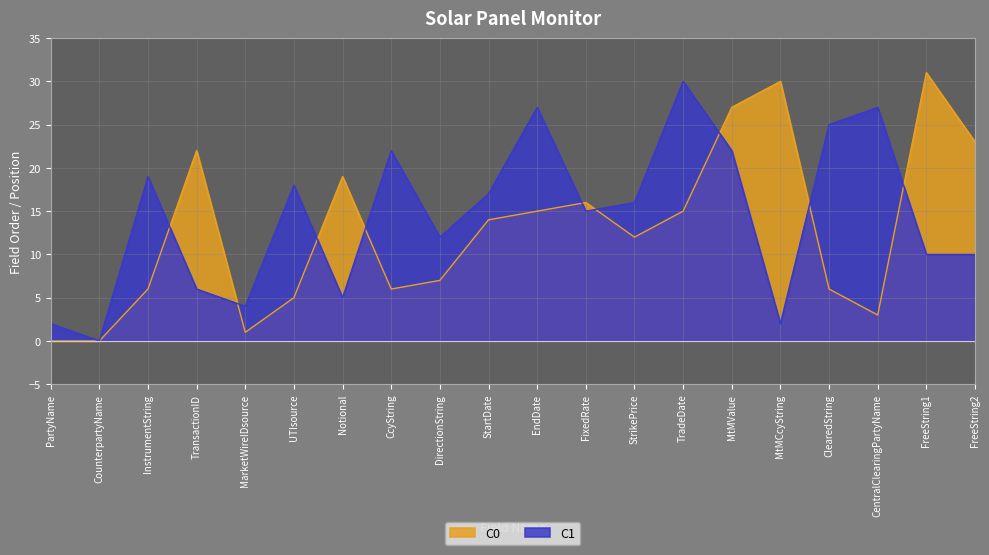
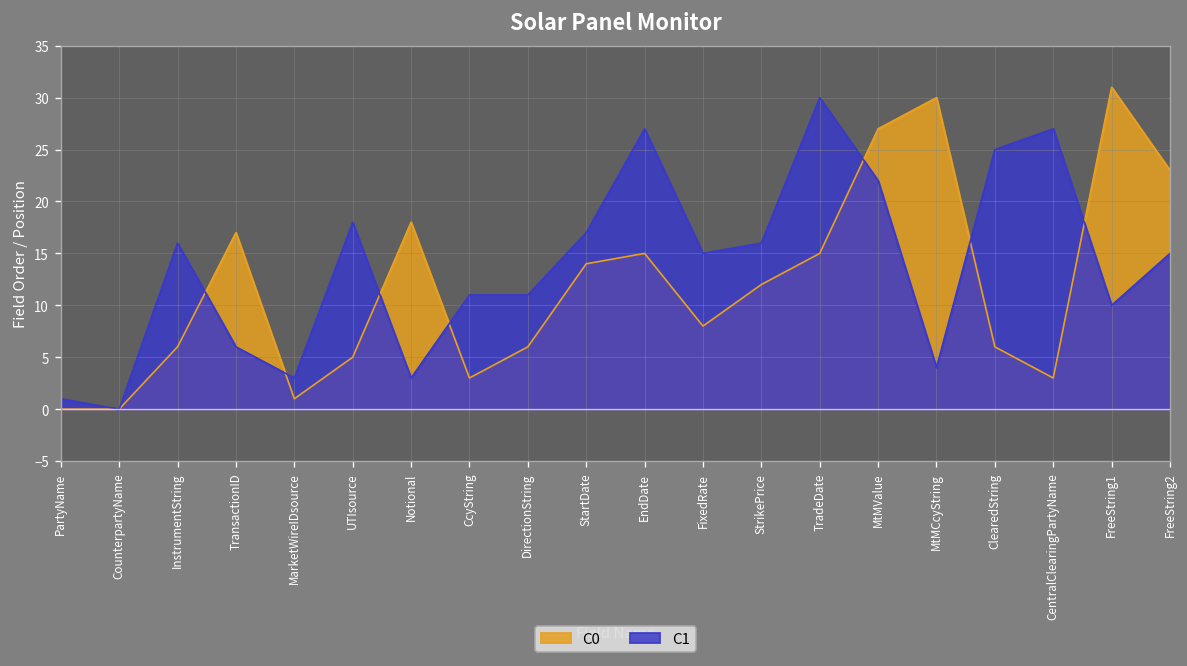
  {
    "C0": {
      "PartyName": 0,
      "InstrumentString": 6,
-     "TransactionID": 22,
+     "TransactionID": 17,
      "MarketWireIDsource": 1,
      "UTIsource": 5,
-     "Notional": 19,
-     "CcyString": 6,
-     "DirectionString": 7,
+     "Notional": 18,
+     "CcyString": 3,
+     "DirectionString": 6,
      "StartDate": 14,
      "EndDate": 15,
-     "FixedRate": 16,
+     "FixedRate": 8,
      "StrikePrice": 12,
      "TradeDate": 15,
      "MtMValue": 27,
      "MtMCcyString": 30,
      "ClearedString": 6,
      "CentralClearingPartyName": 3,
      "FreeString1": 31,
      "FreeString2": 23
    },
    "C1": {
-     "PartyName": 2,
-     "InstrumentString": 19,
+     "PartyName": 1,
+     "InstrumentString": 16,
      "TransactionID": 6,
-     "MarketWireIDsource": 4,
+     "MarketWireIDsource": 3,
      "UTIsource": 18,
-     "Notional": 5,
-     "CcyString": 22,
-     "DirectionString": 12,
+     "Notional": 3,
+     "CcyString": 11,
+     "DirectionString": 11,
      "StartDate": 17,
      "EndDate": 27,
      "FixedRate": 15,
      "StrikePrice": 16,
      "TradeDate": 30,
      "MtMValue": 22,
-     "MtMCcyString": 2,
+     "MtMCcyString": 4,
      "ClearedString": 25,
      "CentralClearingPartyName": 27,
      "FreeString1": 10,
-     "FreeString2": 10
+     "FreeString2": 15
    }
  }
